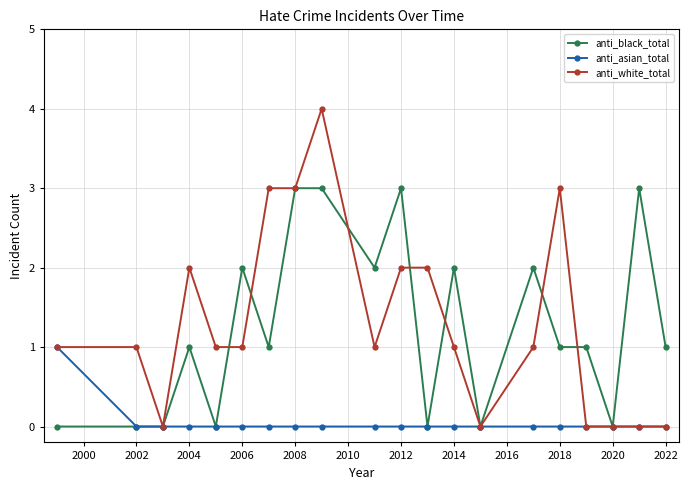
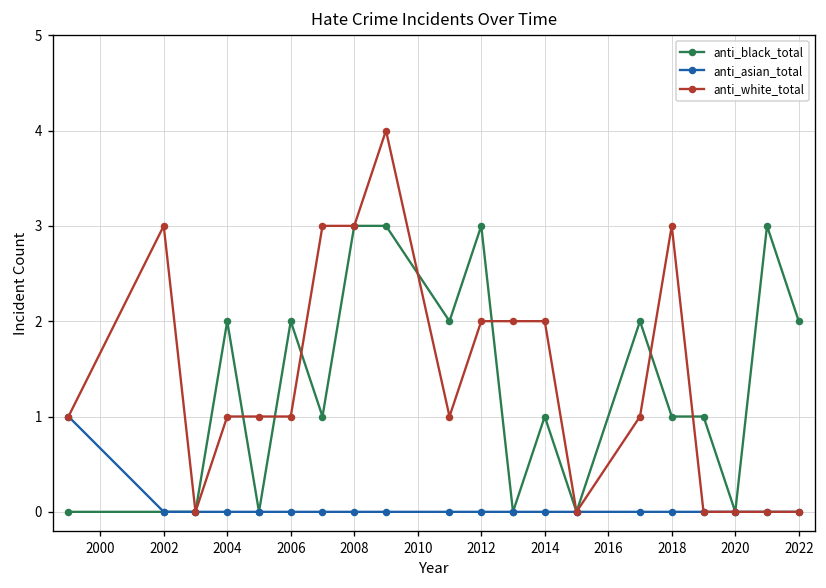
  {
    "anti_black_total": {
-     "2004": 1,
+     "2004": 2,
      "2006": 2,
      "2012": 3,
-     "2014": 2,
+     "2014": 1,
      "2018": 1,
-     "2022": 1
+     "2022": 2
    },
    "anti_asian_total": {
      "2004": 0,
      "2006": 0,
      "2008": 0,
      "2012": 0,
      "2014": 0,
      "2018": 0
    },
    "anti_white_total": {
-     "2002": 1,
-     "2004": 2,
+     "2002": 3,
+     "2004": 1,
      "2006": 1,
      "2012": 2,
-     "2014": 1,
+     "2014": 2,
      "2018": 3
    }
  }
